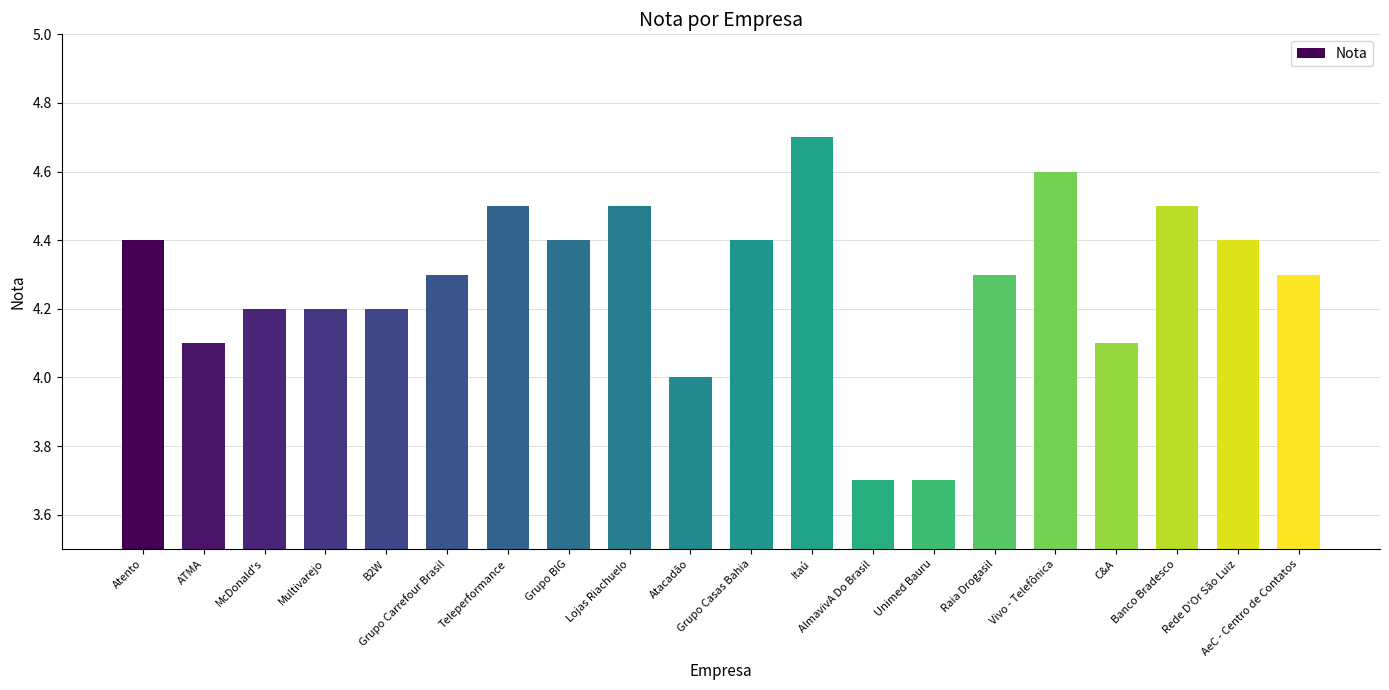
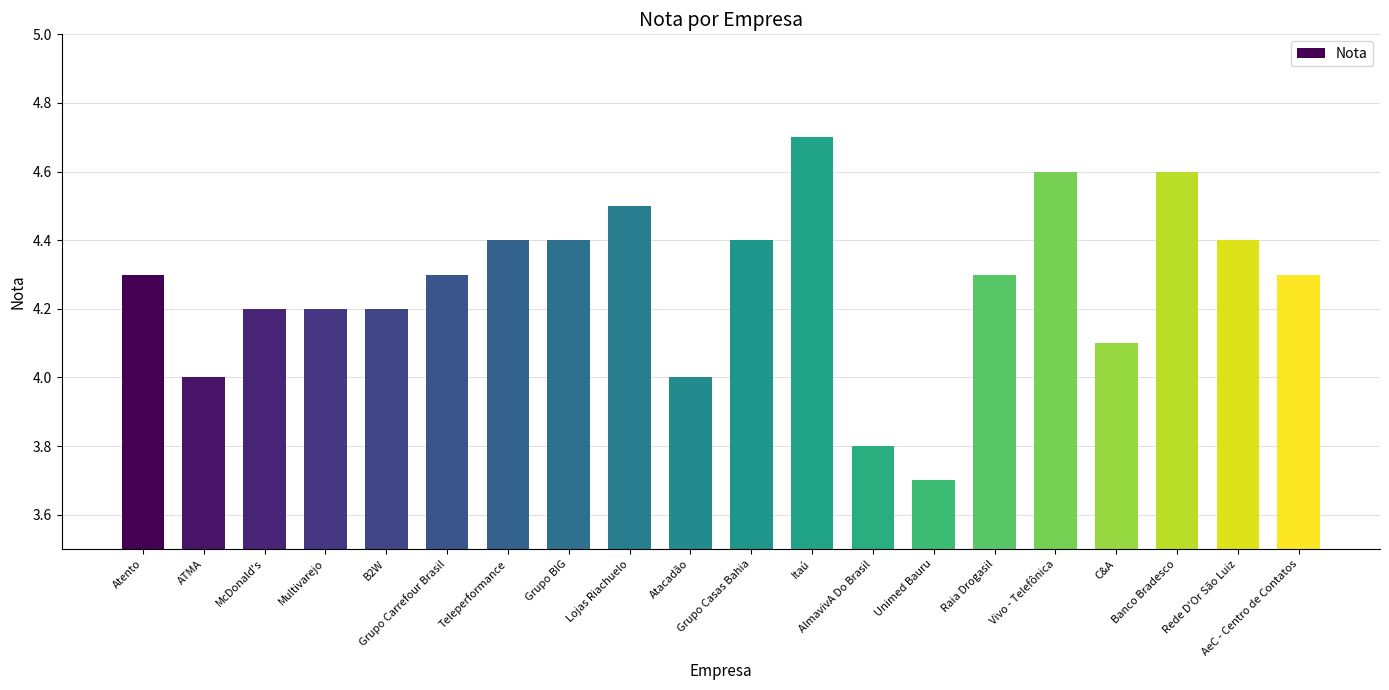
  {
-   "Atento": 4.4,
-   "ATMA": 4.1,
+   "Atento": 4.3,
+   "ATMA": 4.0,
    "McDonald's": 4.2,
    "Multivarejo": 4.2,
    "B2W": 4.2,
    "Grupo Carrefour Brasil": 4.3,
-   "Teleperformance": 4.5,
+   "Teleperformance": 4.4,
    "Grupo BIG": 4.4,
    "Lojas Riachuelo": 4.5,
    "Atacadão": 4.0,
    "Grupo Casas Bahia": 4.4,
    "Itaú": 4.7,
-   "AlmavivA Do Brasil": 3.7,
+   "AlmavivA Do Brasil": 3.8,
    "Unimed Bauru": 3.7,
    "Raia Drogasil": 4.3,
    "Vivo - Telefônica": 4.6,
    "C&A": 4.1,
-   "Banco Bradesco": 4.5,
+   "Banco Bradesco": 4.6,
    "Rede D'Or São Luiz": 4.4,
    "AeC - Centro de Contatos": 4.3
  }
